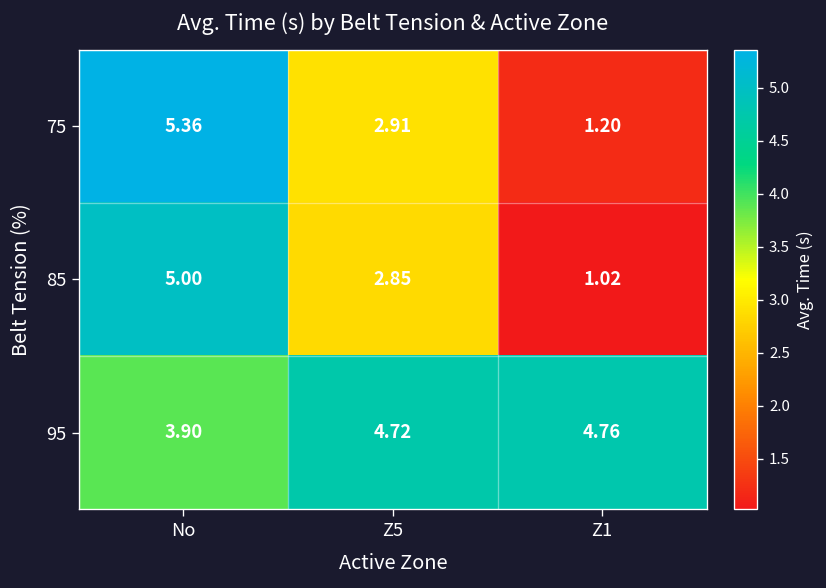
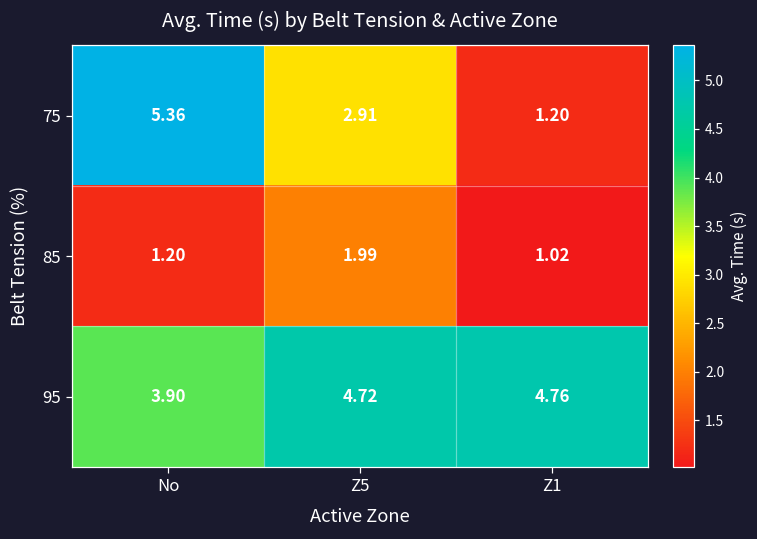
  {
    "75": {
      "No": 5.36,
      "Z5": 2.91,
      "Z1": 1.20
    },
    "85": {
-     "No": 5.00,
-     "Z5": 2.85,
+     "No": 1.20,
+     "Z5": 1.99,
      "Z1": 1.02
    },
    "95": {
      "No": 3.90,
      "Z5": 4.72,
      "Z1": 4.76
    }
  }
